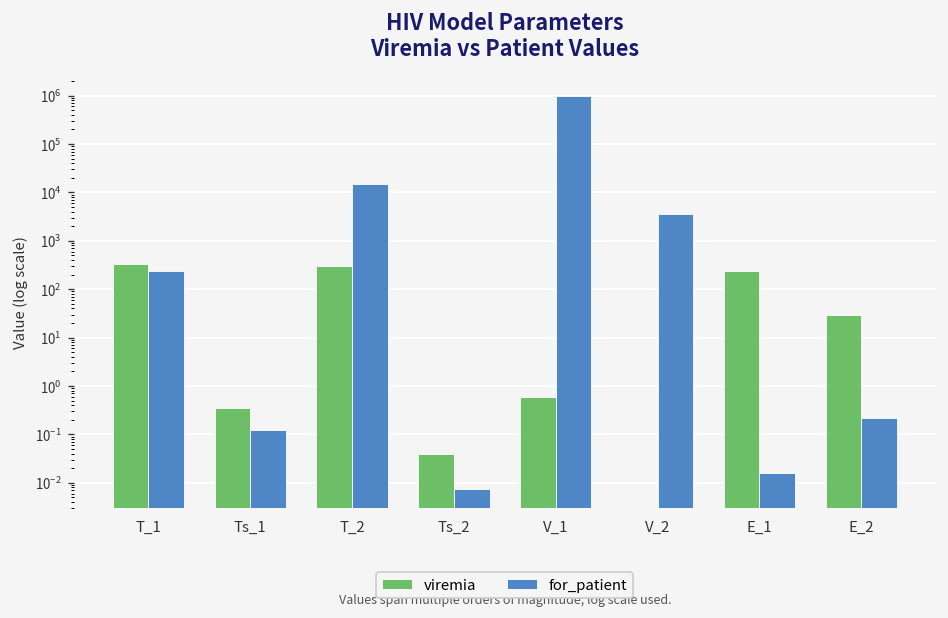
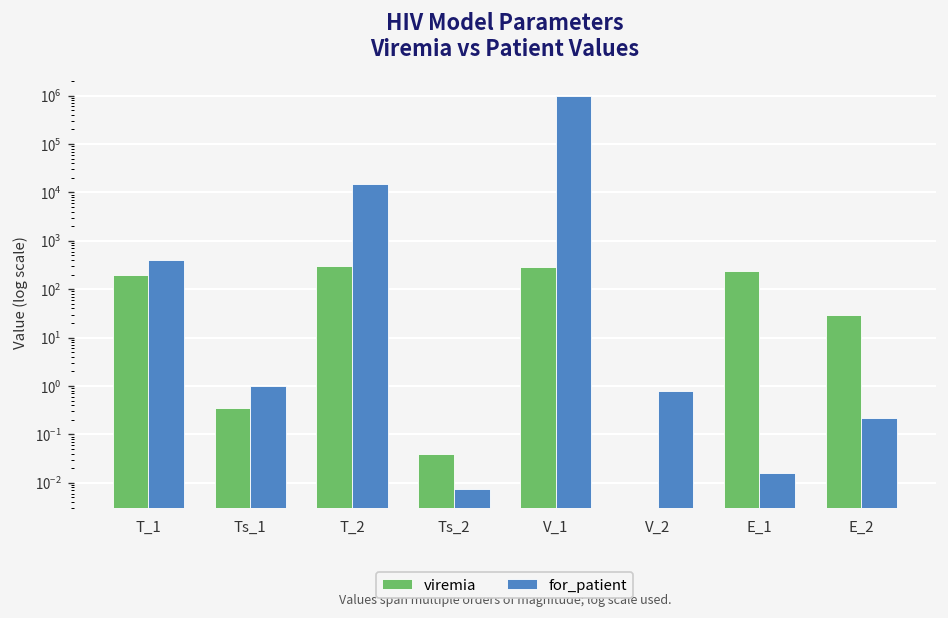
  {
    "viremia": {
-     "T_1": 300,
+     "T_1": 200,
      "Ts_1": 0.4,
      "T_2": 300,
      "Ts_2": 0.04,
-     "V_1": 0.6,
+     "V_1": 300,
      "E_1": 200,
      "E_2": 30
    },
    "for_patient": {
-     "T_1": 200,
-     "Ts_1": 0.12,
+     "T_1": 400,
+     "Ts_1": 1.0,
      "T_2": 15000,
      "Ts_2": 0.008,
      "V_1": 1000000,
-     "V_2": 4000,
+     "V_2": 0.8,
      "E_1": 0.016,
      "E_2": 0.2
    }
  }
